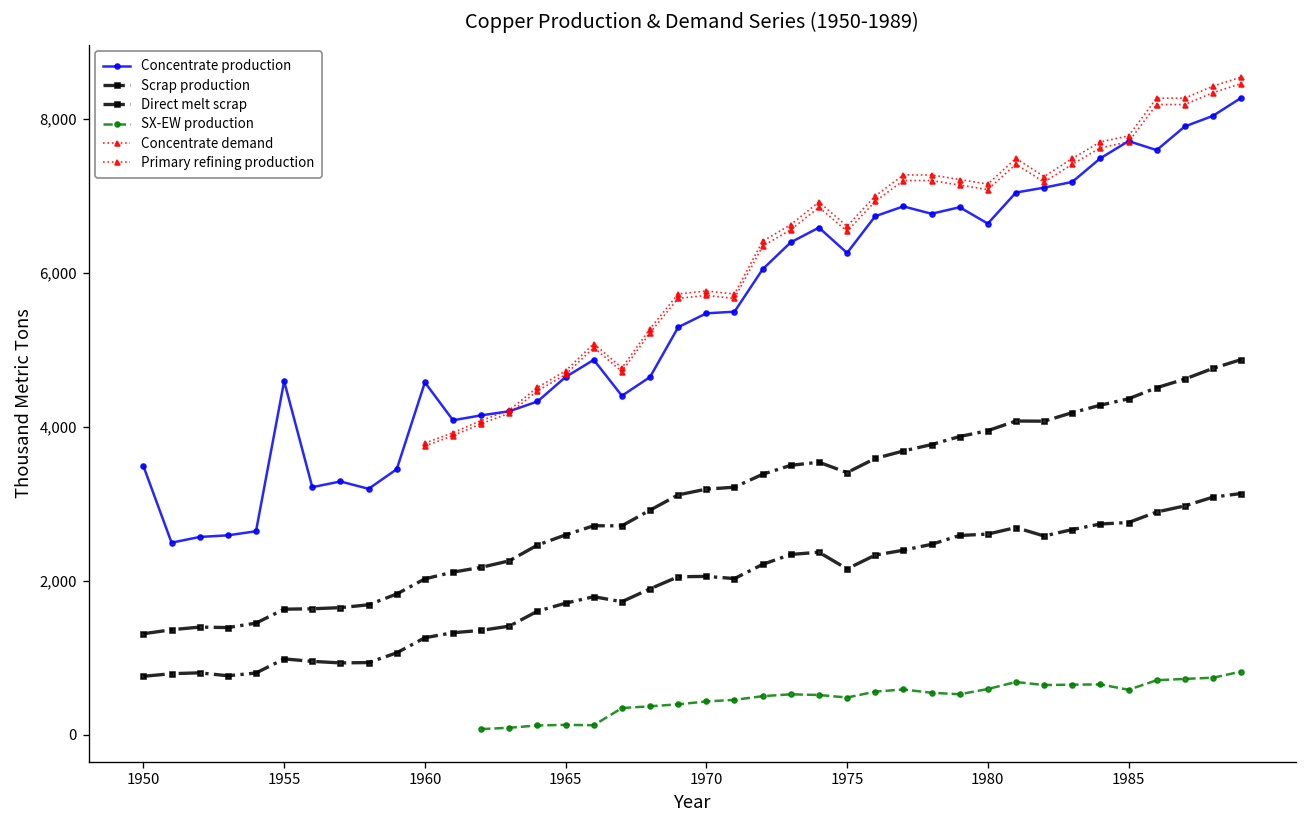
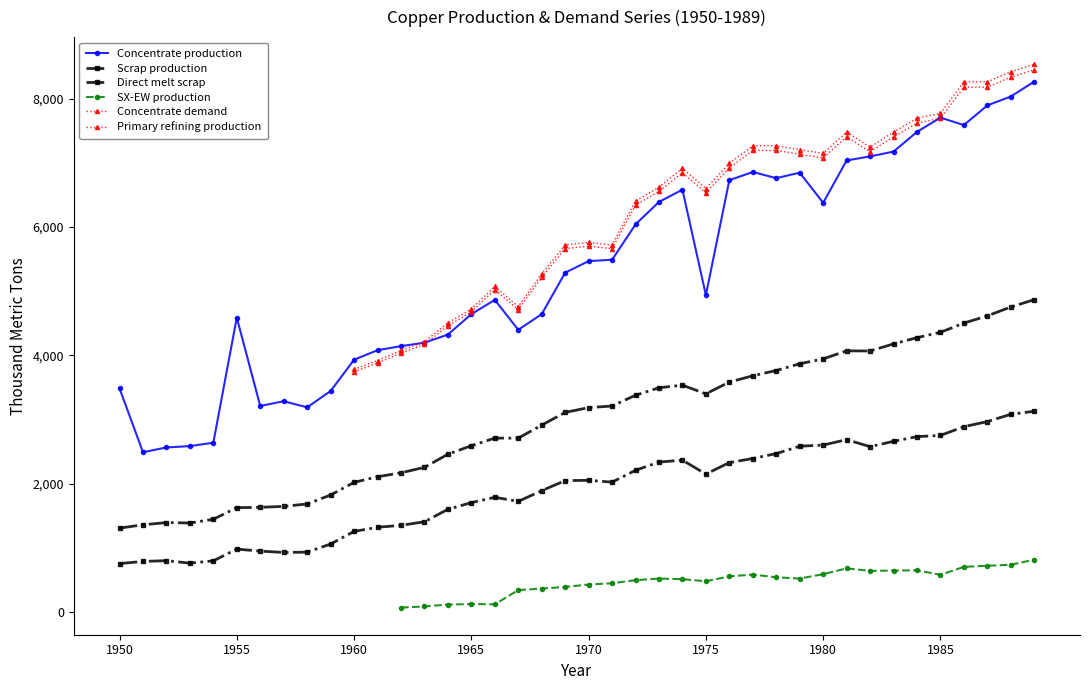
  {
    "Concentrate production": {
      "1950": "3,500",
      "1955": "4,600",
-     "1960": "4,600",
+     "1960": "3,900",
      "1970": "5,500",
-     "1975": "6,300",
-     "1980": "6,600"
+     "1975": "4,900",
+     "1980": "6,400"
    },
    "SX-EW production": {
      "1965": "100",
      "1970": "400",
      "1975": "500",
      "1980": "600",
      "1985": "600"
    }
  }
